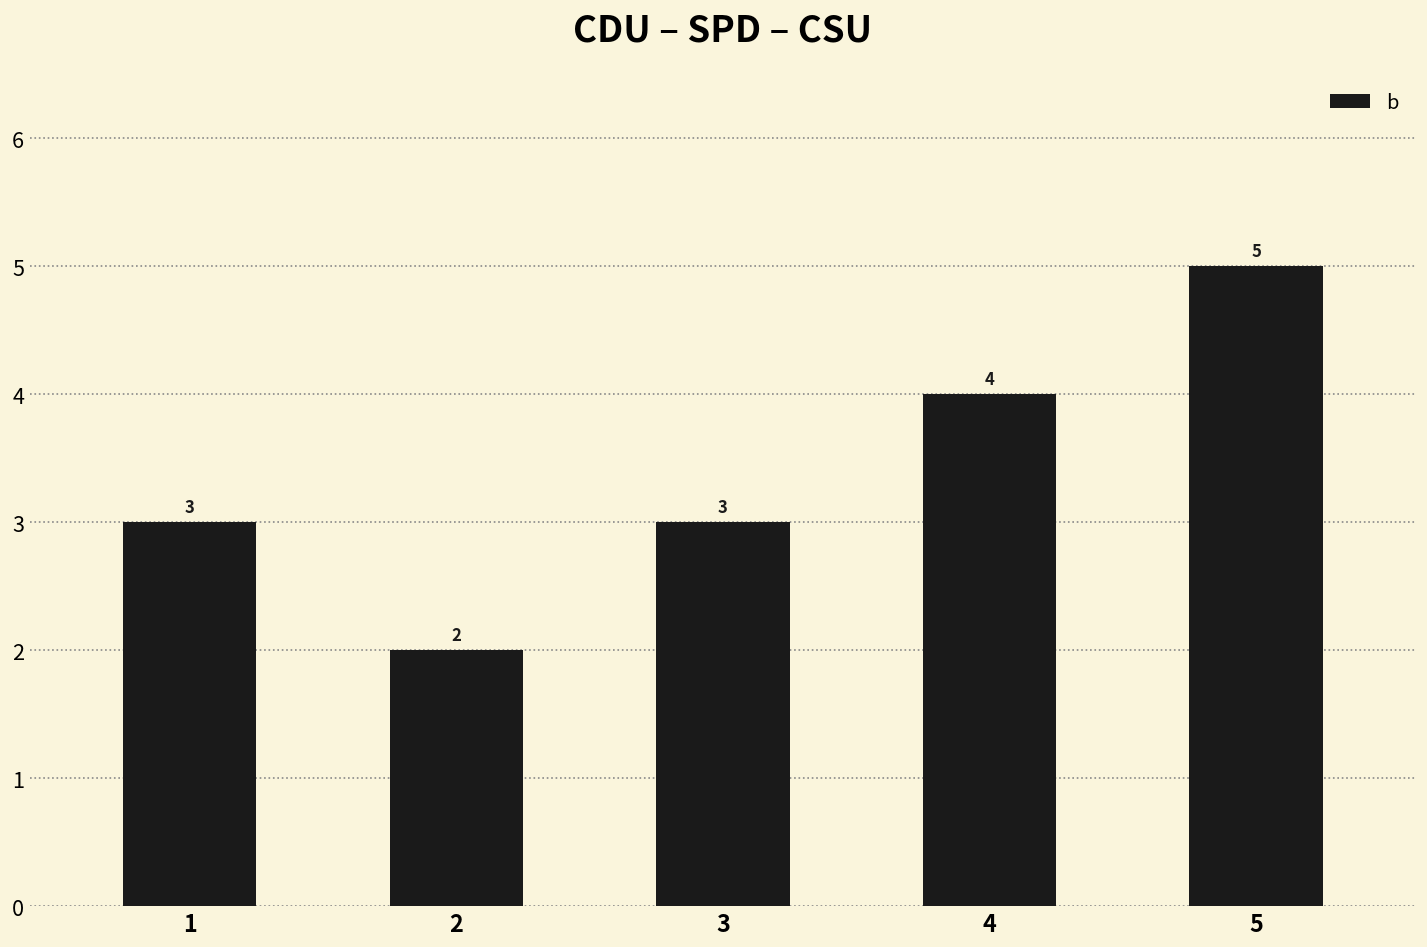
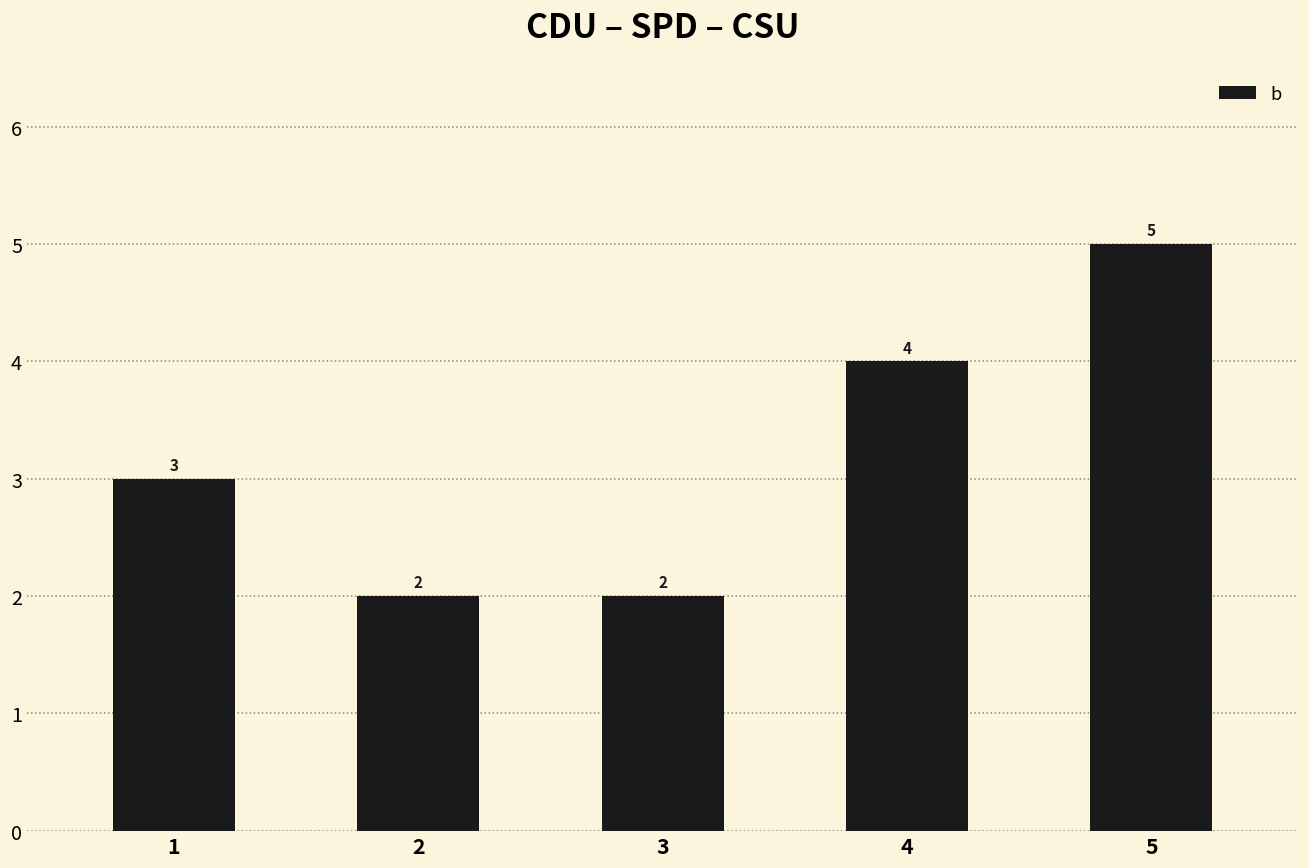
  {
    "1": 3,
    "2": 2,
-   "3": 3,
+   "3": 2,
    "4": 4,
    "5": 5
  }
